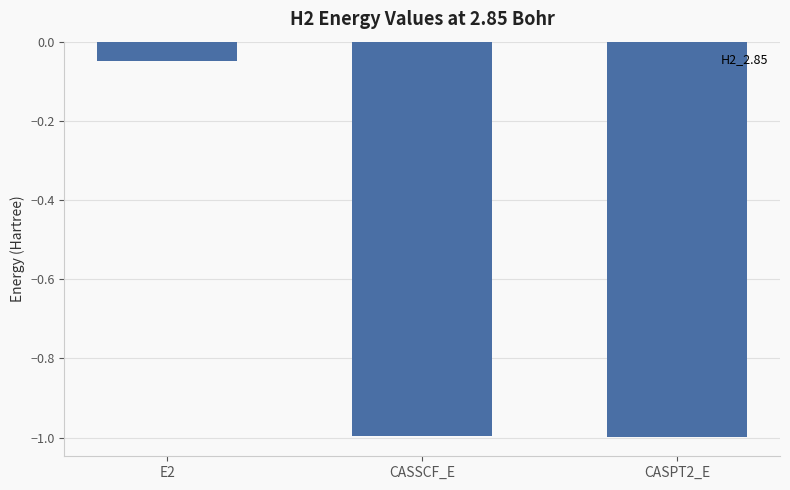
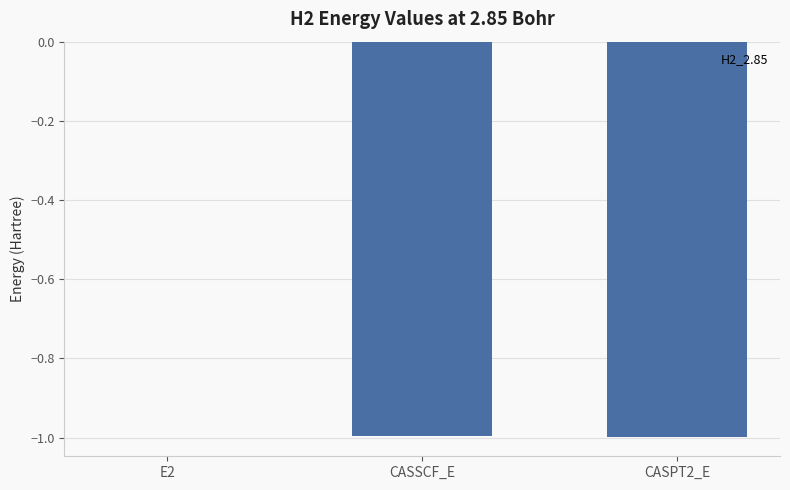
  {
-   "E2": -0.05,
+   "E2": 0.00,
    "CASSCF_E": -1.00,
    "CASPT2_E": -1.00
  }
